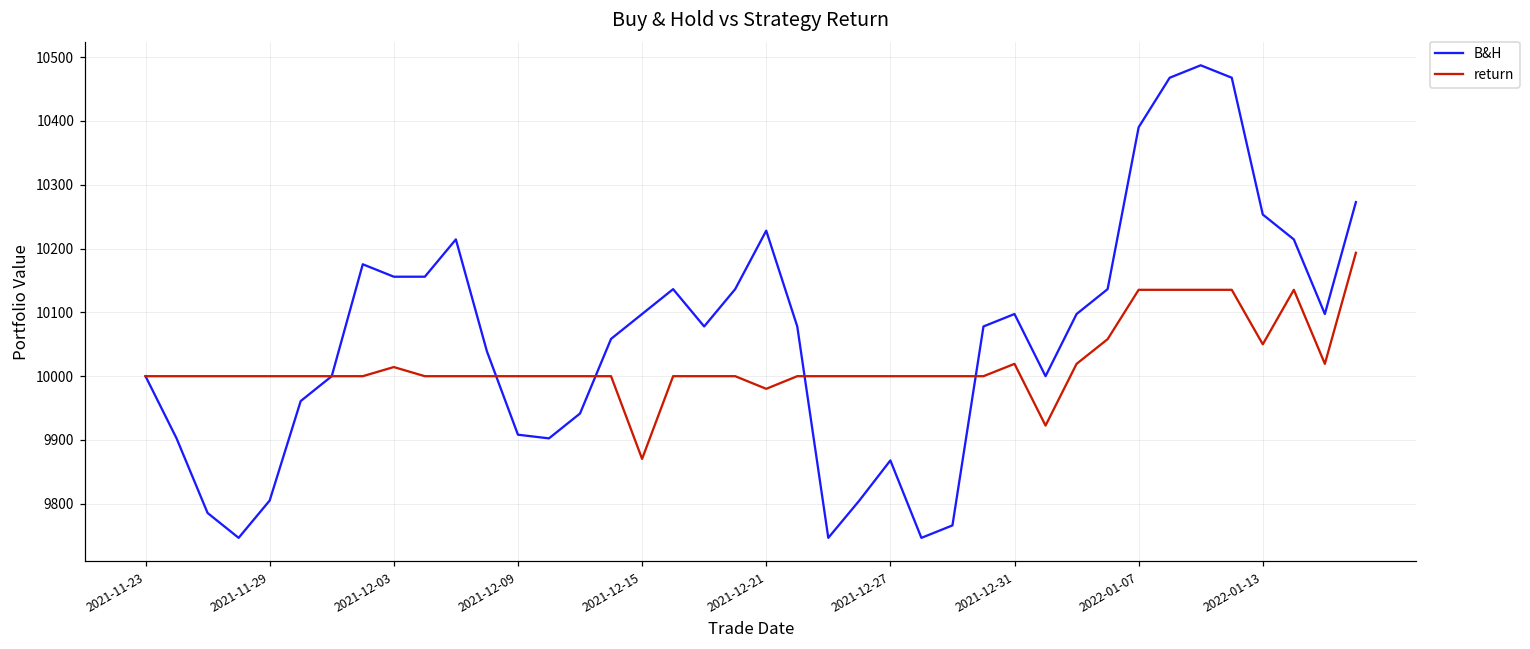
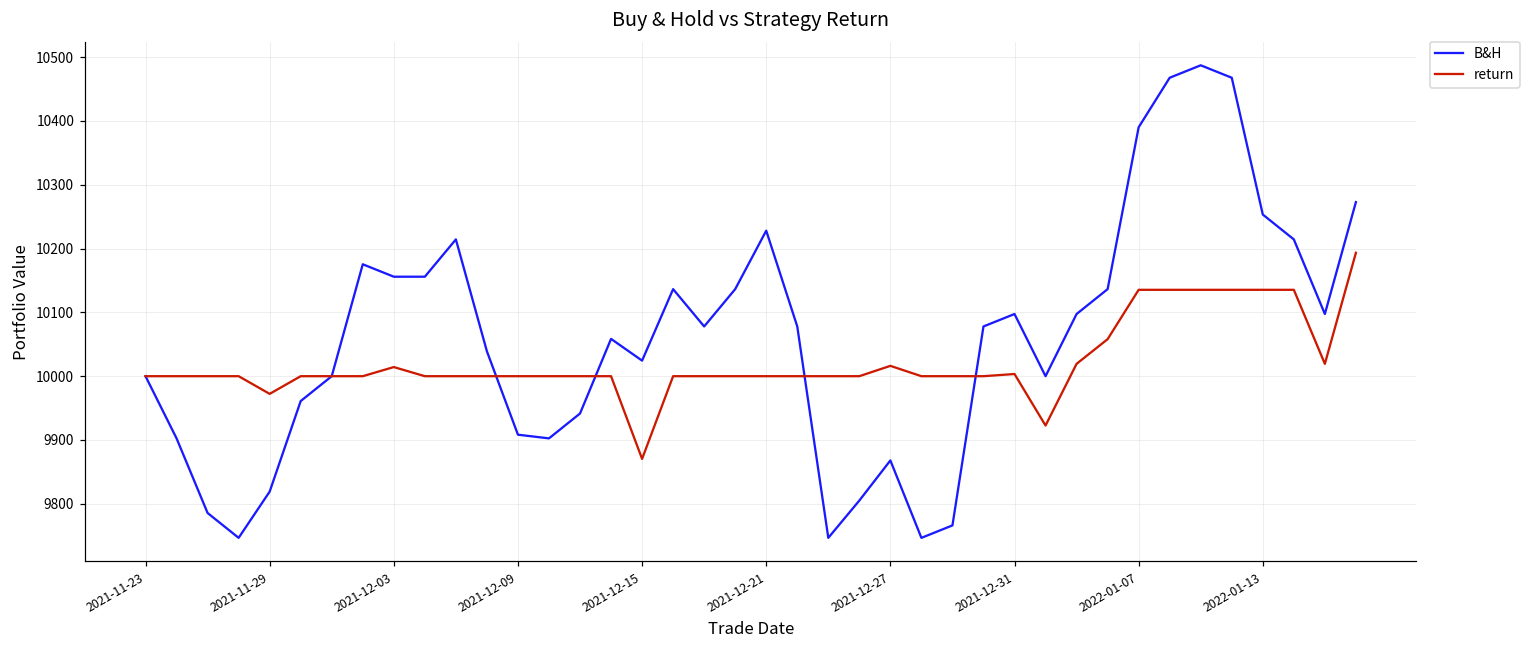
  {
    "B&H": {
-     "2021-11-29": 9810,
+     "2021-11-29": 9820,
      "2021-12-03": 10160,
      "2021-12-09": 9910,
-     "2021-12-15": 10100,
+     "2021-12-15": 10020,
      "2021-12-21": 10230,
      "2021-12-27": 9870,
      "2021-12-31": 10100,
      "2022-01-07": 10390,
      "2022-01-13": 10250
    },
    "return": {
-     "2021-11-29": 10000,
+     "2021-11-29": 9970,
      "2021-12-03": 10010,
      "2021-12-09": 10000,
      "2021-12-15": 9870,
-     "2021-12-21": 9980,
-     "2021-12-27": 10000,
-     "2021-12-31": 10020,
+     "2021-12-21": 10000,
+     "2021-12-27": 10020,
+     "2021-12-31": 10000,
      "2022-01-07": 10140,
-     "2022-01-13": 10050
+     "2022-01-13": 10140
    }
  }
